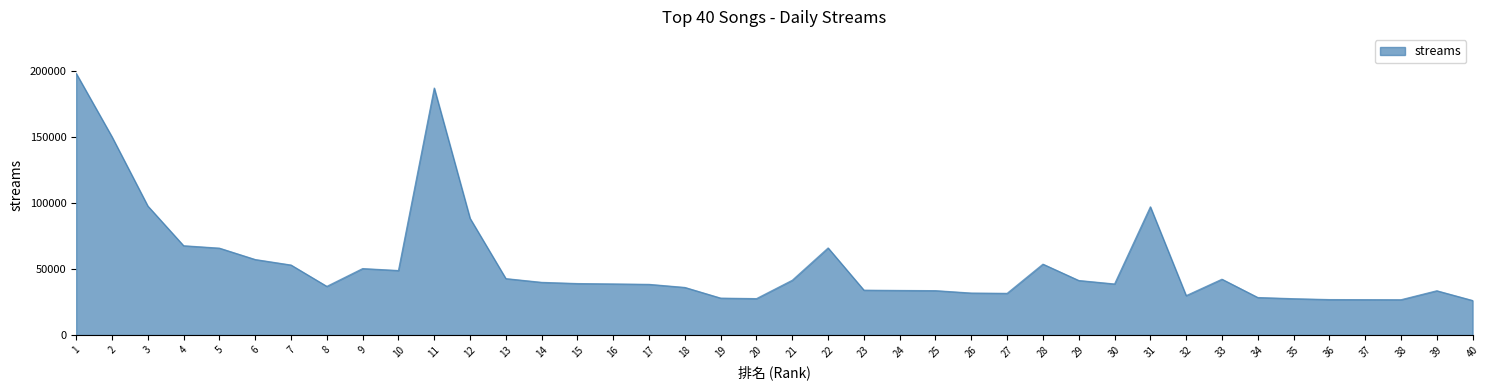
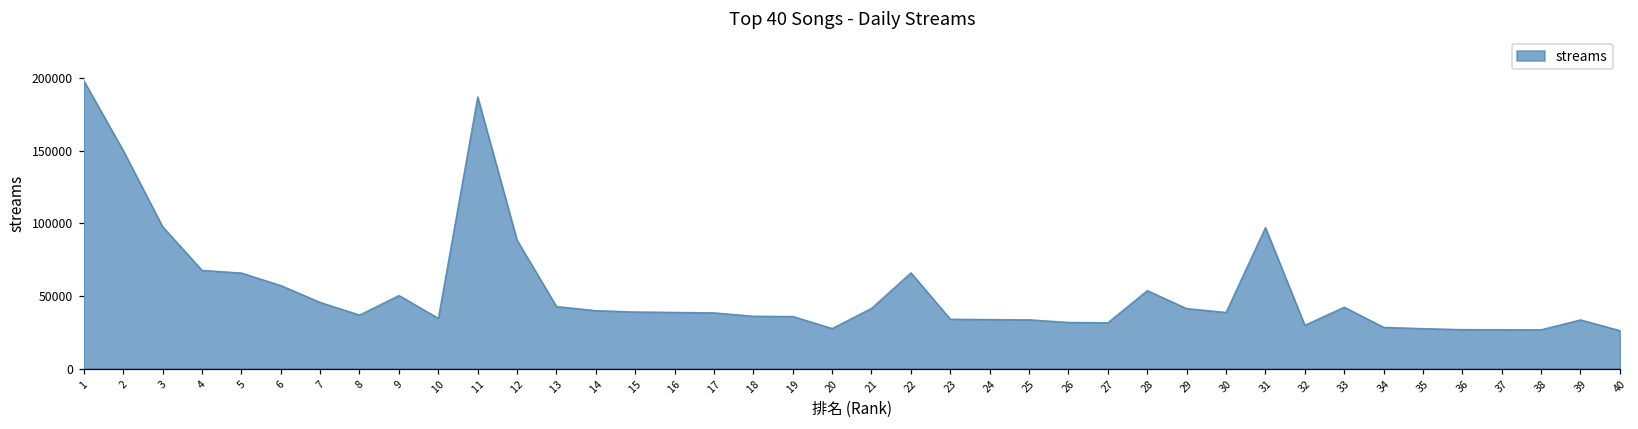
  {
    "1": 198000,
    "2": 150000,
    "3": 98000,
    "4": 68000,
    "5": 66000,
    "6": 57000,
-   "7": 53000,
+   "7": 46000,
    "8": 37000,
    "9": 50000,
-   "10": 49000,
+   "10": 35000,
    "11": 187000,
    "12": 88000,
    "13": 43000,
    "14": 40000,
    "15": 39000,
    "16": 39000,
    "17": 38000,
    "18": 36000,
-   "19": 28000,
+   "19": 36000,
    "20": 28000,
    "21": 42000,
    "22": 66000,
    "23": 34000,
    "24": 34000,
    "25": 34000,
    "26": 32000,
    "27": 32000,
    "28": 54000,
    "29": 41000,
    "30": 39000,
    "31": 97000,
    "32": 30000,
    "33": 42000,
    "34": 28000,
    "35": 28000,
    "36": 27000,
    "37": 27000,
    "38": 27000,
    "39": 34000,
    "40": 26000
  }
